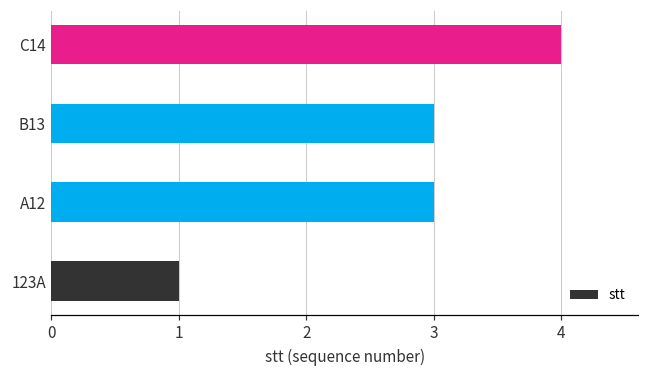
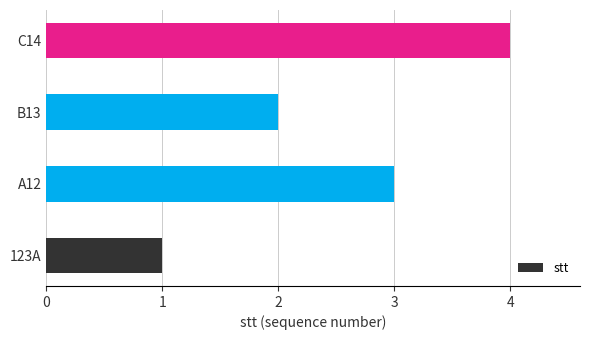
  {
    "C14": 4,
-   "B13": 3,
+   "B13": 2,
    "A12": 3,
    "123A": 1
  }
